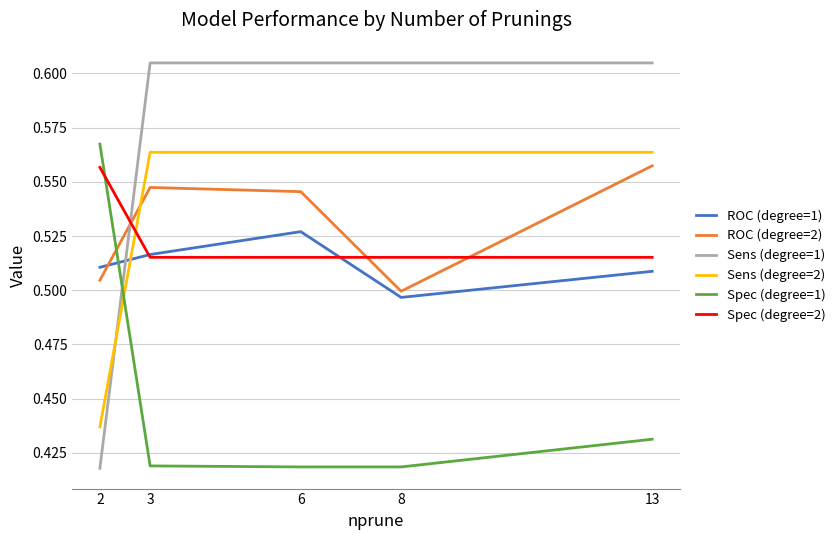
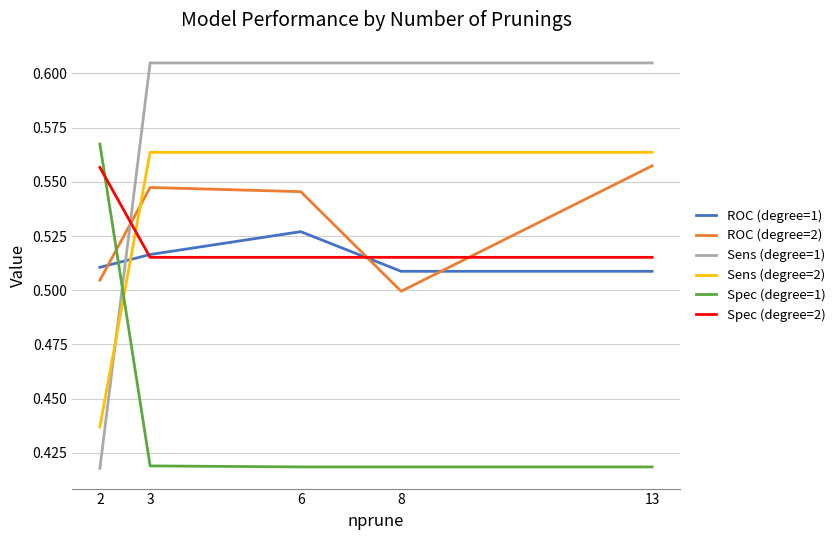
  {
    "ROC (degree=1)": {
      "2": 0.511,
      "3": 0.516,
      "6": 0.527,
-     "8": 0.497,
+     "8": 0.509,
      "13": 0.509
    },
    "ROC (degree=2)": {
      "2": 0.505,
      "3": 0.547,
      "6": 0.545,
      "8": 0.500,
      "13": 0.557
    },
    "Sens (degree=1)": {
      "2": 0.418,
      "3": 0.605,
      "6": 0.605,
      "8": 0.605,
      "13": 0.605
    },
    "Sens (degree=2)": {
      "2": 0.437,
      "3": 0.564,
      "6": 0.564,
      "8": 0.564,
      "13": 0.564
    },
    "Spec (degree=1)": {
      "2": 0.567,
      "3": 0.419,
      "6": 0.419,
      "8": 0.419,
-     "13": 0.431
+     "13": 0.419
    },
    "Spec (degree=2)": {
      "2": 0.557,
      "3": 0.515,
      "6": 0.515,
      "8": 0.515,
      "13": 0.515
    }
  }
